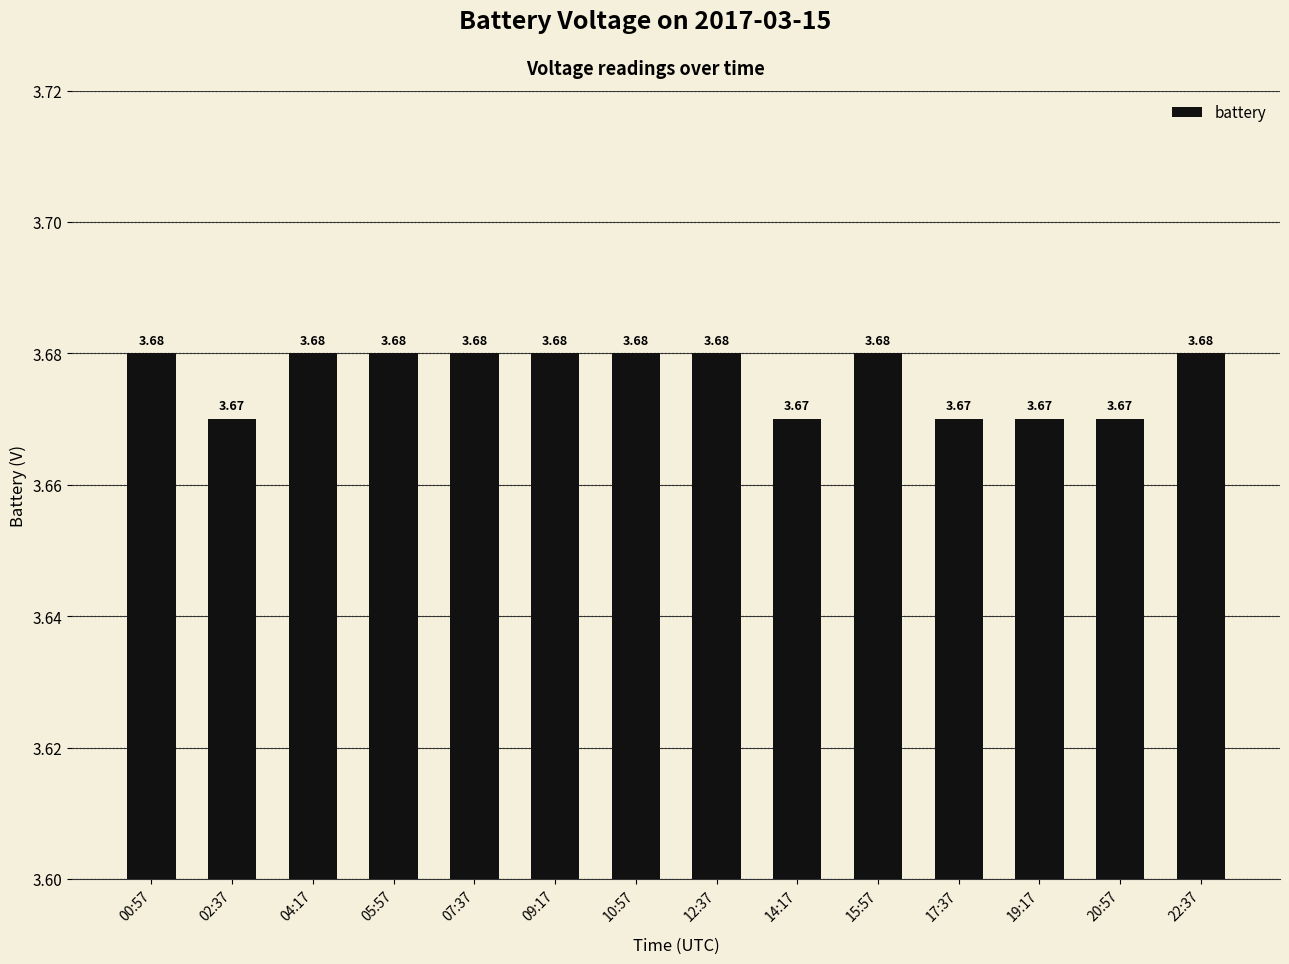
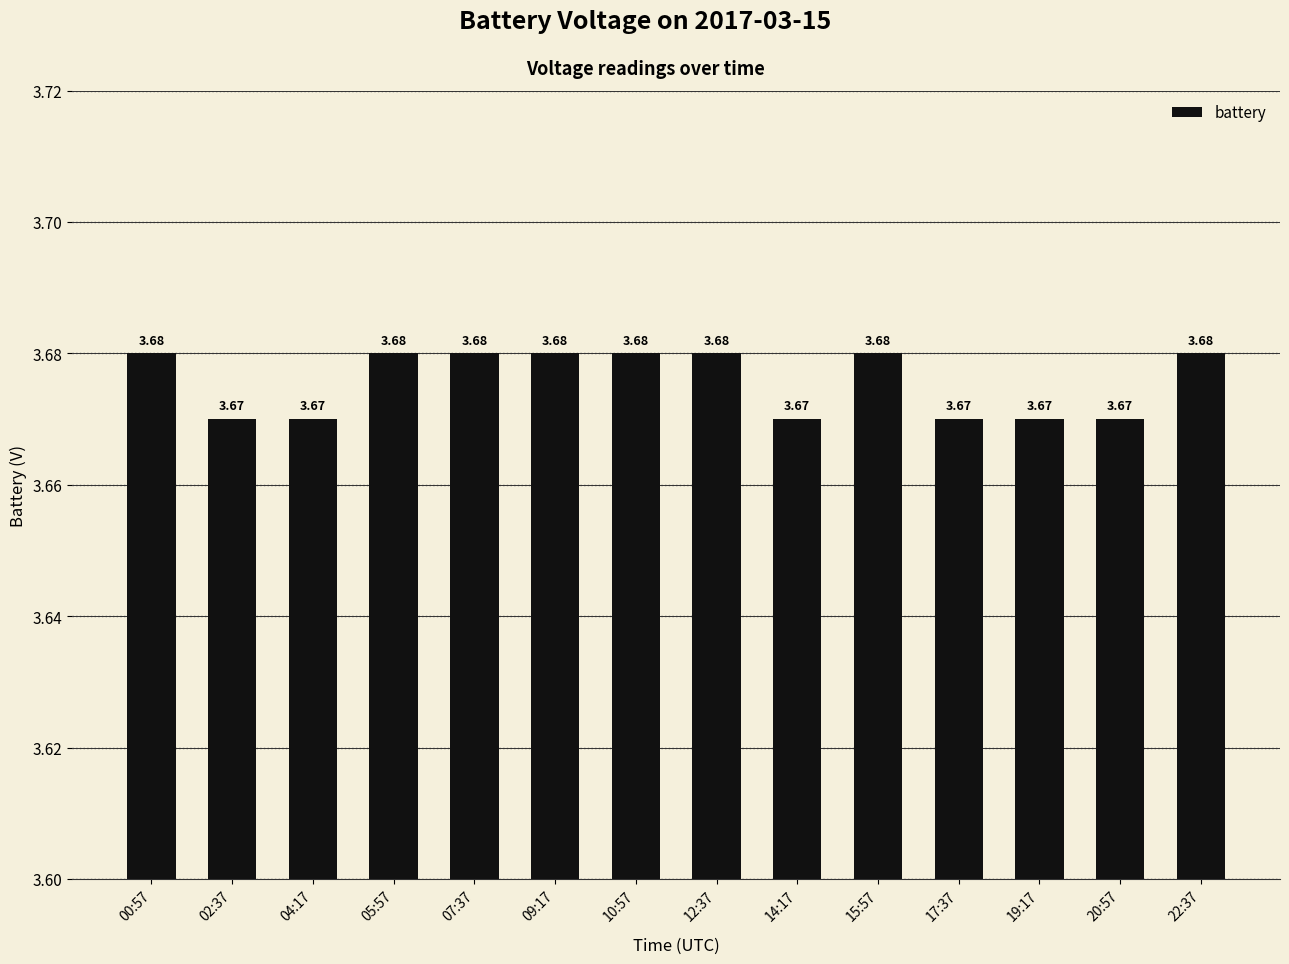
  {
    "00:57": 3.68,
    "02:37": 3.67,
-   "04:17": 3.68,
+   "04:17": 3.67,
    "05:57": 3.68,
    "07:37": 3.68,
    "09:17": 3.68,
    "10:57": 3.68,
    "12:37": 3.68,
    "14:17": 3.67,
    "15:57": 3.68,
    "17:37": 3.67,
    "19:17": 3.67,
    "20:57": 3.67,
    "22:37": 3.68
  }
